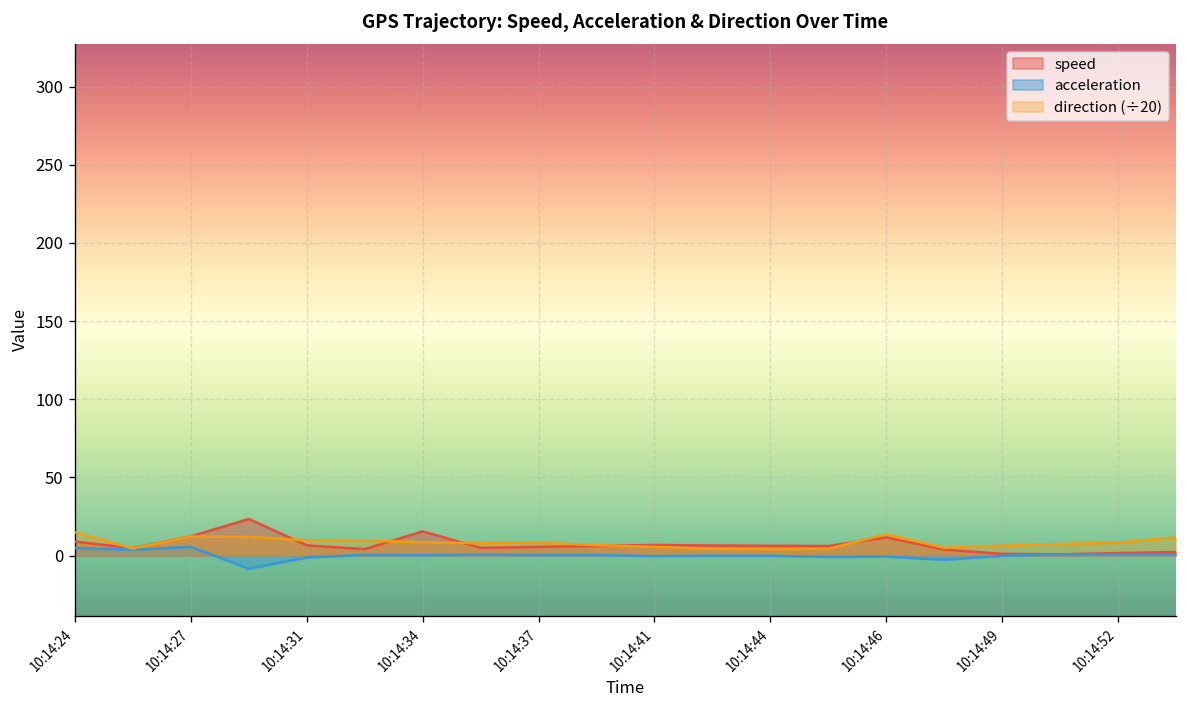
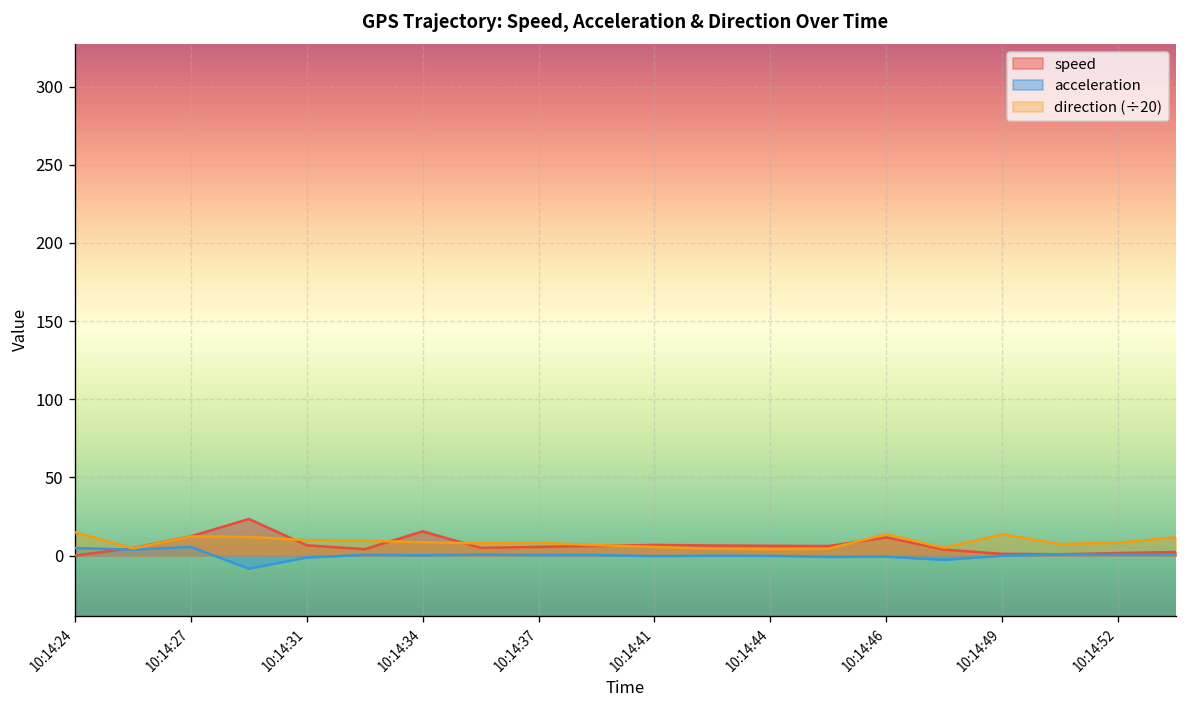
  {
    "speed": {
-     "10:14:24": 9,
+     "10:14:24": 0,
      "10:14:31": 7,
      "10:14:34": 15,
      "10:14:37": 6,
      "10:14:44": 6,
      "10:14:46": 12
    },
    "direction (÷20)": {
      "10:14:24": 15,
      "10:14:31": 10,
      "10:14:34": 9,
      "10:14:37": 8,
      "10:14:44": 4,
      "10:14:46": 14,
-     "10:14:49": 6,
+     "10:14:49": 14,
      "10:14:52": 8
    }
  }
